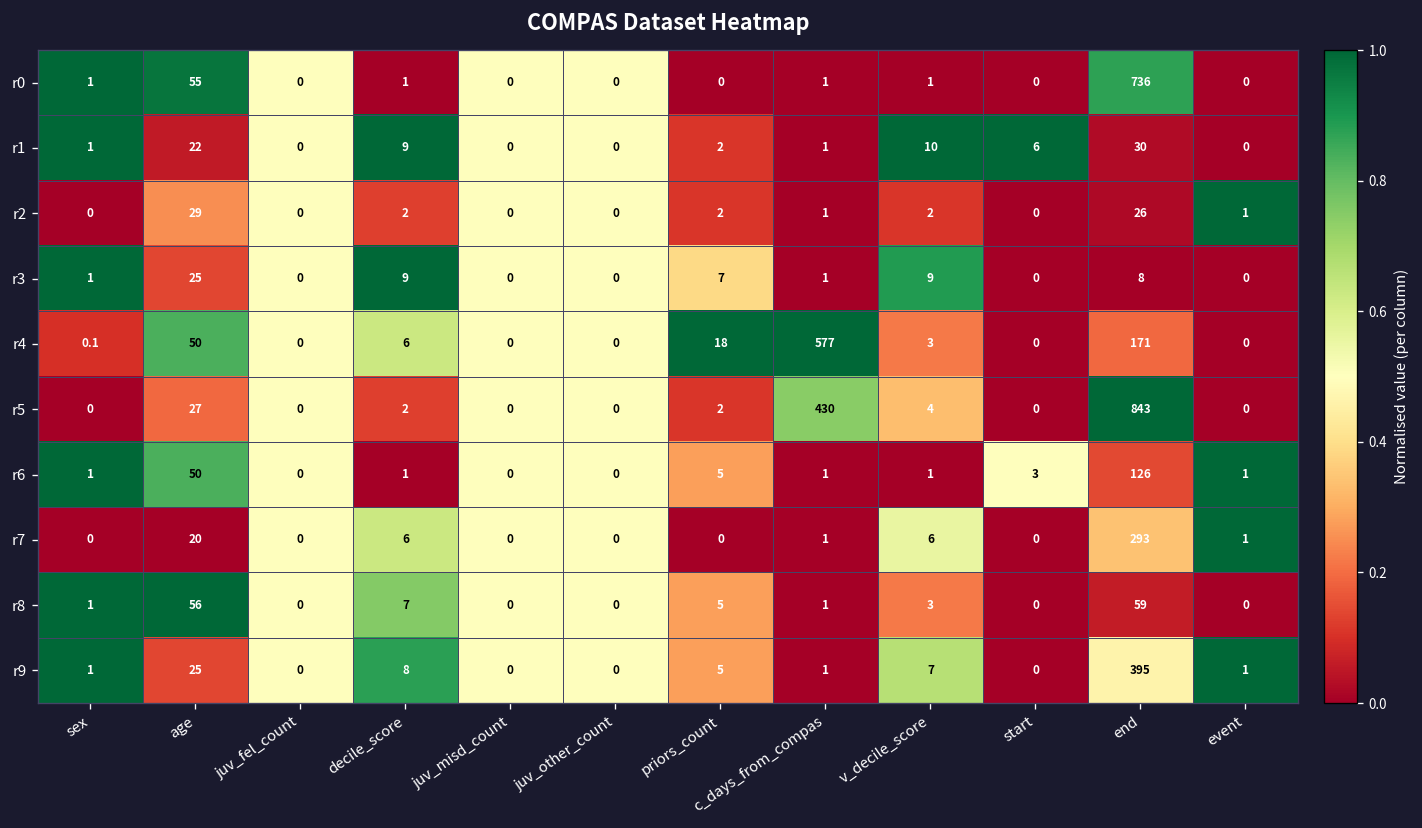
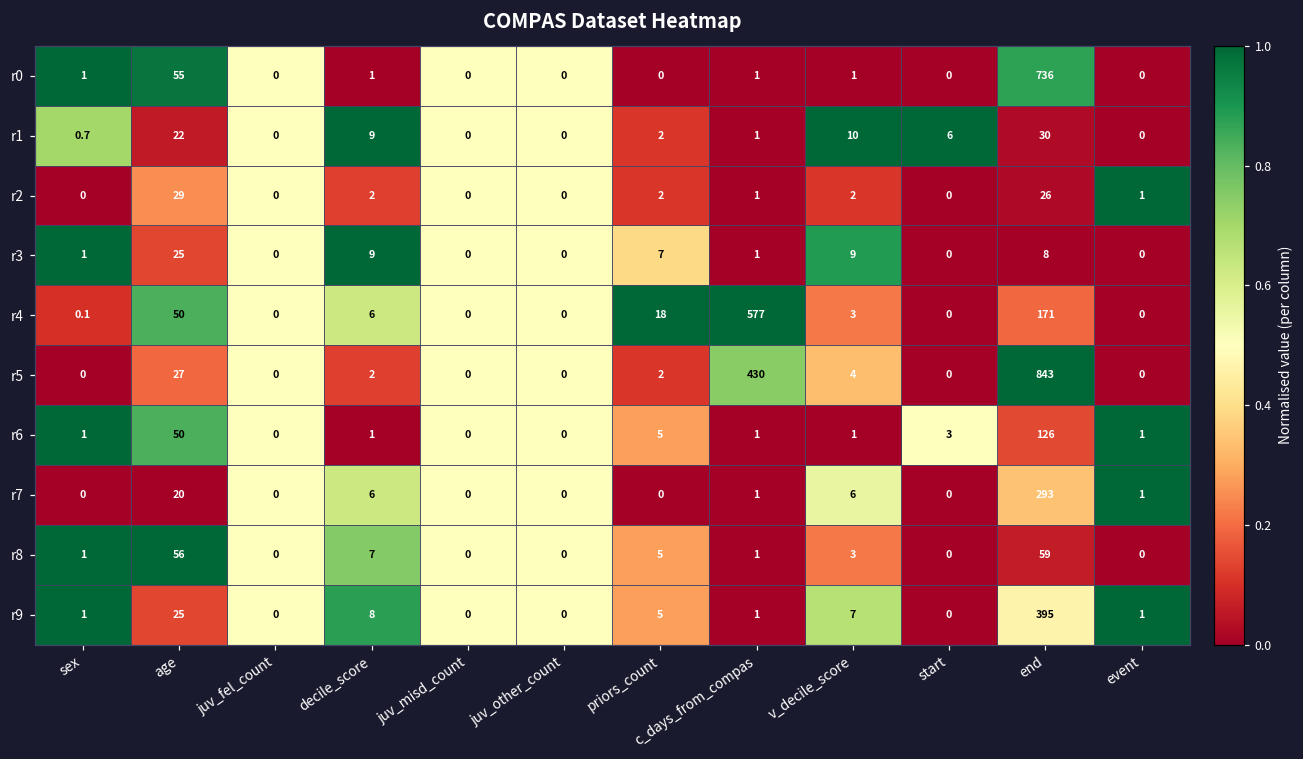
  {
    "r0": {
      "sex": 1,
      "age": 55,
      "juv_fel_count": 0,
      "decile_score": 1,
      "juv_misd_count": 0,
      "juv_other_count": 0,
      "priors_count": 0,
      "c_days_from_compas": 1,
      "v_decile_score": 1,
      "start": 0,
      "end": 736,
      "event": 0
    },
    "r1": {
-     "sex": 1,
+     "sex": 0.7,
      "age": 22,
      "juv_fel_count": 0,
      "decile_score": 9,
      "juv_misd_count": 0,
      "juv_other_count": 0,
      "priors_count": 2,
      "c_days_from_compas": 1,
      "v_decile_score": 10,
      "start": 6,
      "end": 30,
      "event": 0
    },
    "r2": {
      "sex": 0,
      "age": 29,
      "juv_fel_count": 0,
      "decile_score": 2,
      "juv_misd_count": 0,
      "juv_other_count": 0,
      "priors_count": 2,
      "c_days_from_compas": 1,
      "v_decile_score": 2,
      "start": 0,
      "end": 26,
      "event": 1
    },
    "r3": {
      "sex": 1,
      "age": 25,
      "juv_fel_count": 0,
      "decile_score": 9,
      "juv_misd_count": 0,
      "juv_other_count": 0,
      "priors_count": 7,
      "c_days_from_compas": 1,
      "v_decile_score": 9,
      "start": 0,
      "end": 8,
      "event": 0
    },
    "r4": {
      "sex": 0.1,
      "age": 50,
      "juv_fel_count": 0,
      "decile_score": 6,
      "juv_misd_count": 0,
      "juv_other_count": 0,
      "priors_count": 18,
      "c_days_from_compas": 577,
      "v_decile_score": 3,
      "start": 0,
      "end": 171,
      "event": 0
    },
    "r5": {
      "sex": 0,
      "age": 27,
      "juv_fel_count": 0,
      "decile_score": 2,
      "juv_misd_count": 0,
      "juv_other_count": 0,
      "priors_count": 2,
      "c_days_from_compas": 430,
      "v_decile_score": 4,
      "start": 0,
      "end": 843,
      "event": 0
    },
    "r6": {
      "sex": 1,
      "age": 50,
      "juv_fel_count": 0,
      "decile_score": 1,
      "juv_misd_count": 0,
      "juv_other_count": 0,
      "priors_count": 5,
      "c_days_from_compas": 1,
      "v_decile_score": 1,
      "start": 3,
      "end": 126,
      "event": 1
    },
    "r7": {
      "sex": 0,
      "age": 20,
      "juv_fel_count": 0,
      "decile_score": 6,
      "juv_misd_count": 0,
      "juv_other_count": 0,
      "priors_count": 0,
      "c_days_from_compas": 1,
      "v_decile_score": 6,
      "start": 0,
      "end": 293,
      "event": 1
    },
    "r8": {
      "sex": 1,
      "age": 56,
      "juv_fel_count": 0,
      "decile_score": 7,
      "juv_misd_count": 0,
      "juv_other_count": 0,
      "priors_count": 5,
      "c_days_from_compas": 1,
      "v_decile_score": 3,
      "start": 0,
      "end": 59,
      "event": 0
    },
    "r9": {
      "sex": 1,
      "age": 25,
      "juv_fel_count": 0,
      "decile_score": 8,
      "juv_misd_count": 0,
      "juv_other_count": 0,
      "priors_count": 5,
      "c_days_from_compas": 1,
      "v_decile_score": 7,
      "start": 0,
      "end": 395,
      "event": 1
    }
  }
